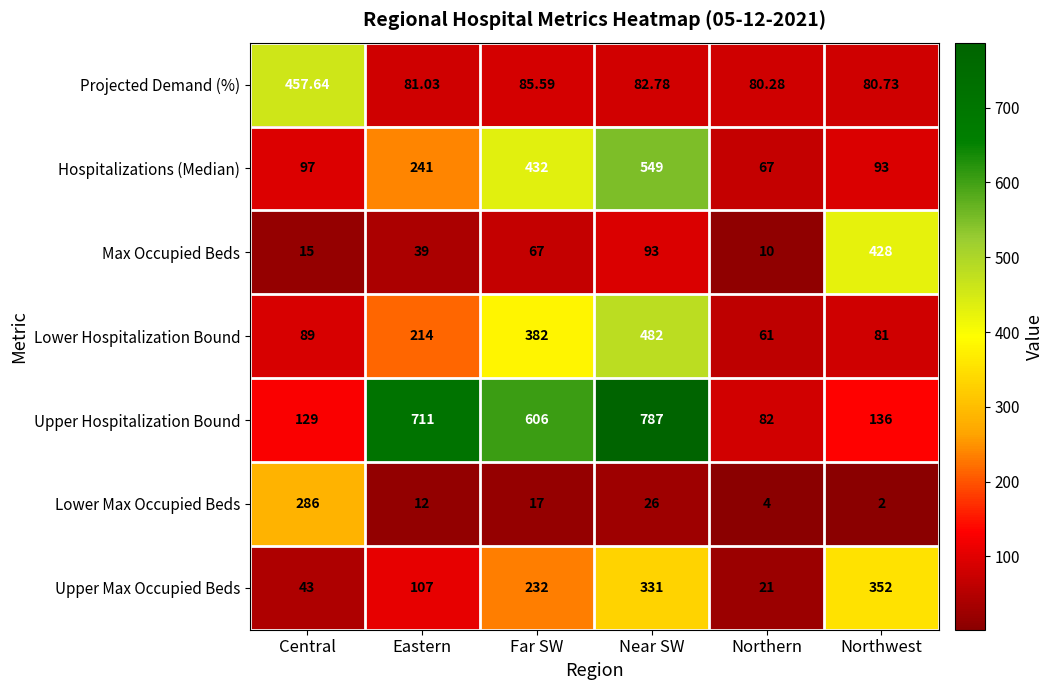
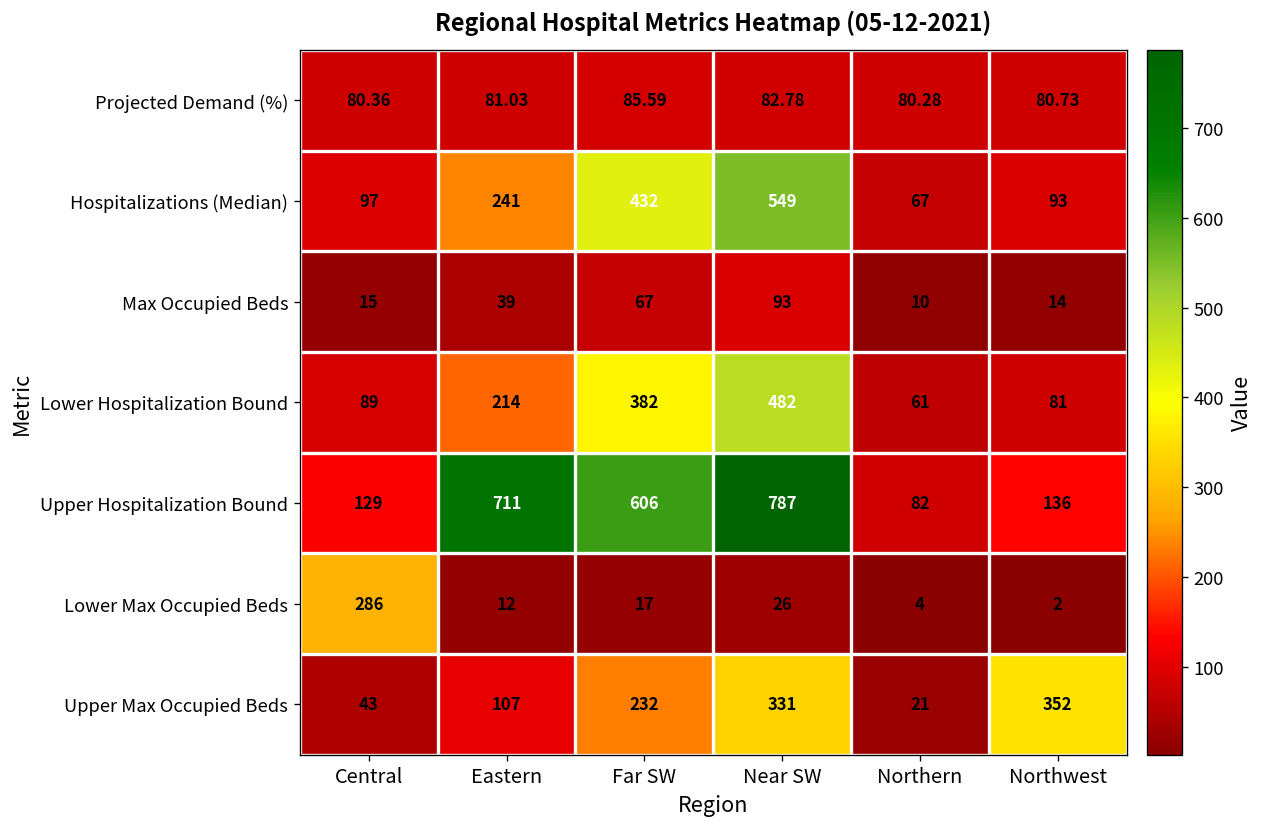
  {
    "Projected Demand (%)": {
-     "Central": 457.64,
+     "Central": 80.36,
      "Eastern": 81.03,
      "Far SW": 85.59,
      "Near SW": 82.78,
      "Northern": 80.28,
      "Northwest": 80.73
    },
    "Hospitalizations (Median)": {
      "Central": 97,
      "Eastern": 241,
      "Far SW": 432,
      "Near SW": 549,
      "Northern": 67,
      "Northwest": 93
    },
    "Max Occupied Beds": {
      "Central": 15,
      "Eastern": 39,
      "Far SW": 67,
      "Near SW": 93,
      "Northern": 10,
-     "Northwest": 428
+     "Northwest": 14
    },
    "Lower Hospitalization Bound": {
      "Central": 89,
      "Eastern": 214,
      "Far SW": 382,
      "Near SW": 482,
      "Northern": 61,
      "Northwest": 81
    },
    "Upper Hospitalization Bound": {
      "Central": 129,
      "Eastern": 711,
      "Far SW": 606,
      "Near SW": 787,
      "Northern": 82,
      "Northwest": 136
    },
    "Lower Max Occupied Beds": {
      "Central": 286,
      "Eastern": 12,
      "Far SW": 17,
      "Near SW": 26,
      "Northern": 4,
      "Northwest": 2
    },
    "Upper Max Occupied Beds": {
      "Central": 43,
      "Eastern": 107,
      "Far SW": 232,
      "Near SW": 331,
      "Northern": 21,
      "Northwest": 352
    }
  }
